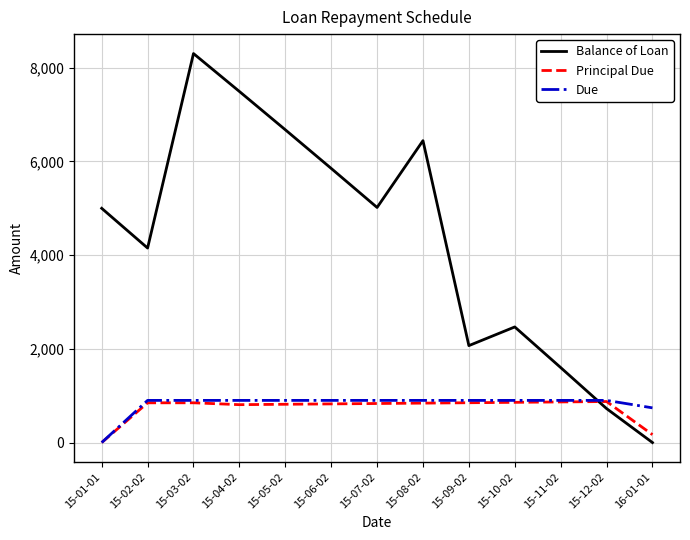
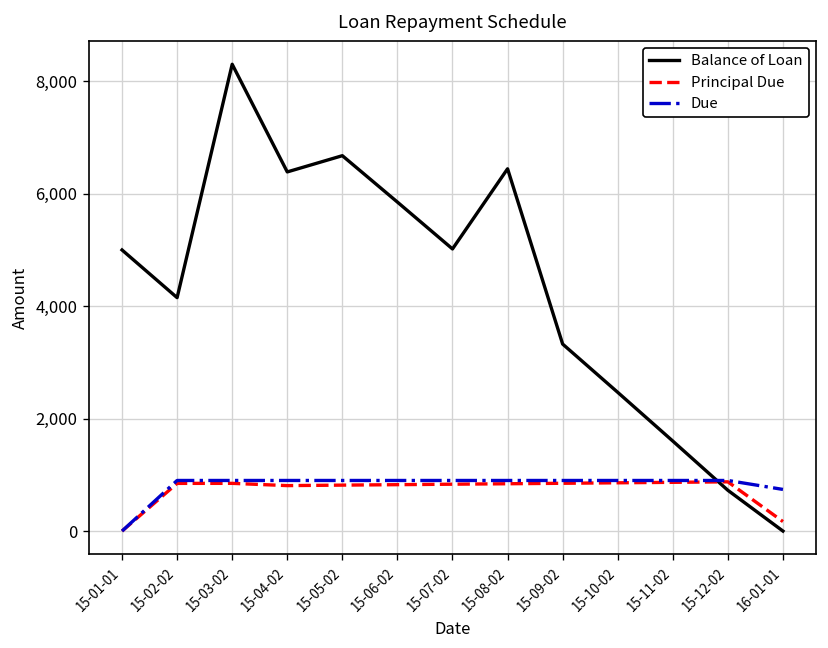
  {
    "Balance of Loan": {
      "15-01-01": "5,000",
      "15-02-02": "4,200",
      "15-03-02": "8,300",
-     "15-04-02": "7,500",
+     "15-04-02": "6,400",
      "15-05-02": "6,700",
      "15-06-02": "5,900",
      "15-07-02": "5,000",
      "15-08-02": "6,400",
-     "15-09-02": "2,100",
+     "15-09-02": "3,300",
      "15-10-02": "2,500",
      "15-11-02": "1,600",
      "15-12-02": "700",
      "16-01-01": "0"
    },
    "Principal Due": {
      "15-04-02": "800",
      "15-05-02": "800",
      "15-06-02": "800",
      "15-07-02": "800",
      "15-08-02": "800",
      "16-01-01": "200"
    },
    "Due": {
      "15-04-02": "900",
      "15-05-02": "900",
      "15-06-02": "900",
      "15-07-02": "900",
      "15-08-02": "900",
      "16-01-01": "700"
    }
  }
